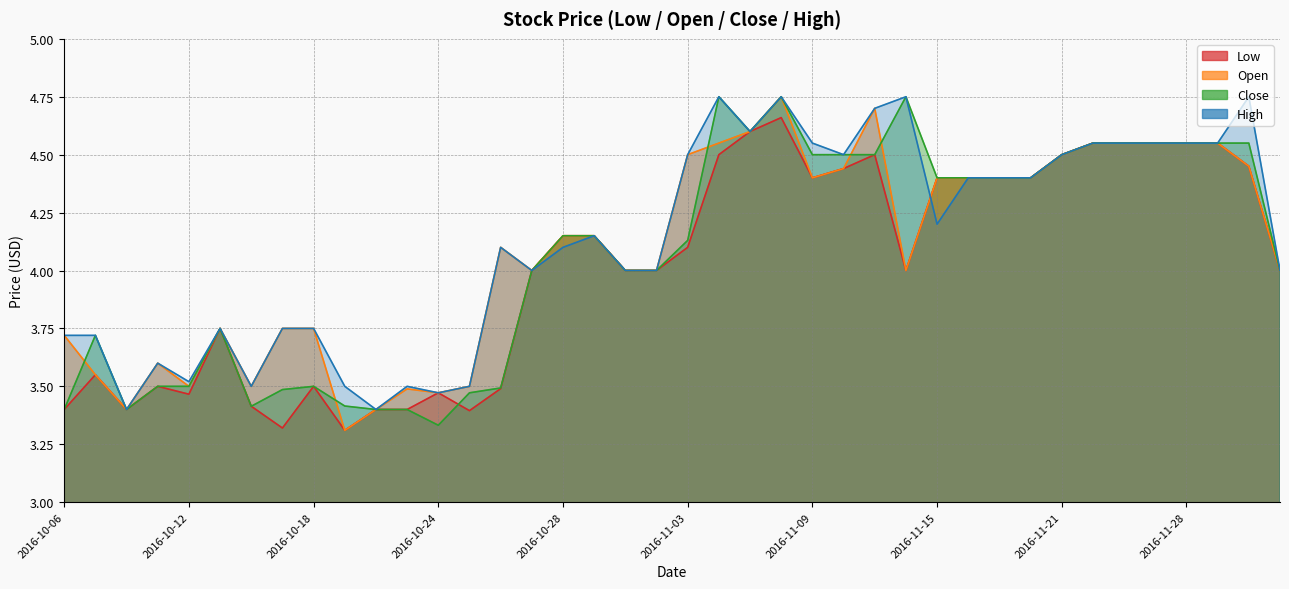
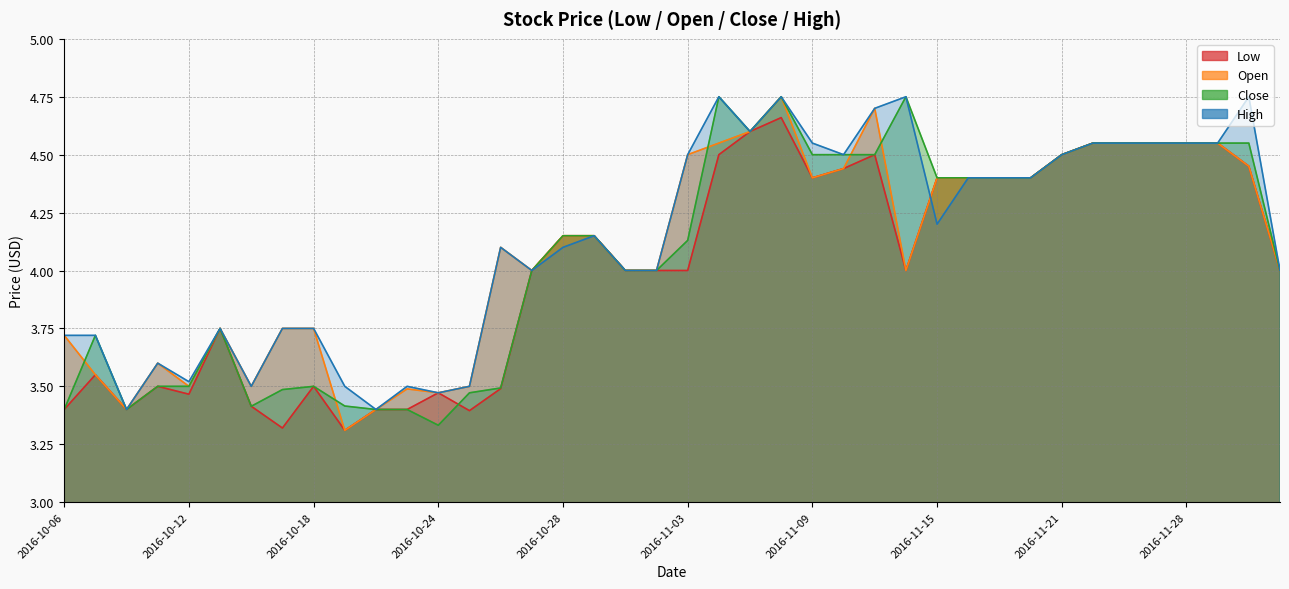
  {
    "Low": {
      "2016-10-12": 3.47,
-     "2016-11-03": 4.1
+     "2016-11-03": 4.0
    },
    "Close": {
      "2016-10-24": 3.33,
      "2016-11-03": 4.13,
      "2016-11-09": 4.5
    },
    "High": {
      "2016-10-12": 3.52,
      "2016-10-28": 4.1,
      "2016-11-09": 4.55,
      "2016-11-15": 4.2
    }
  }
